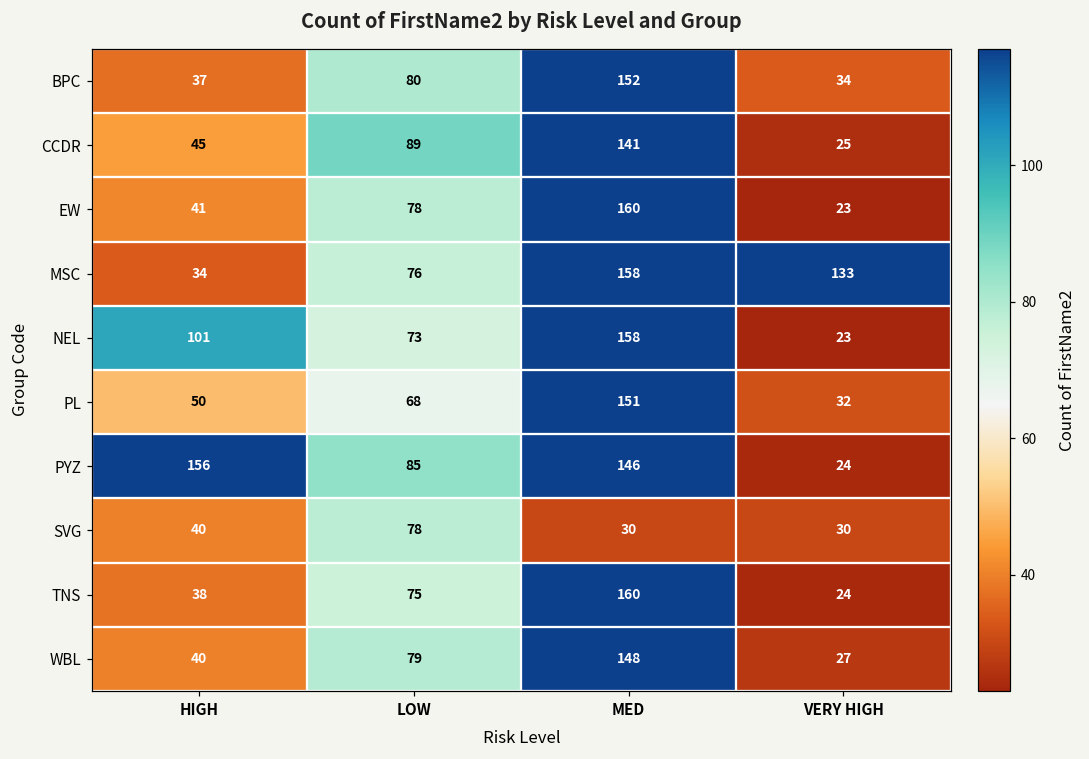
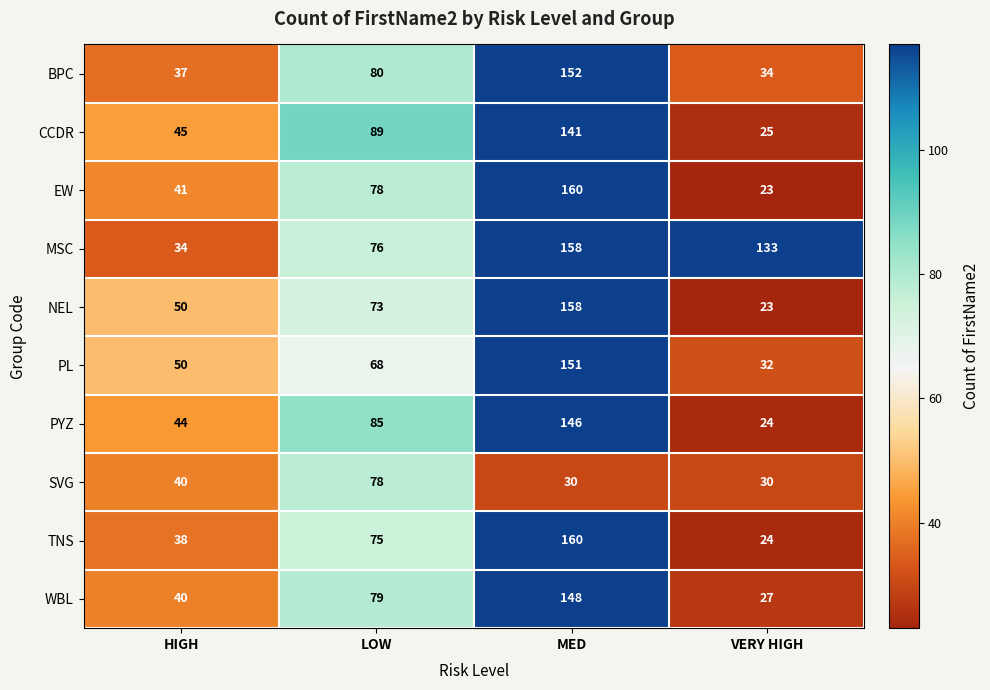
  {
    "BPC": {
      "HIGH": 37,
      "LOW": 80,
      "MED": 152,
      "VERY HIGH": 34
    },
    "CCDR": {
      "HIGH": 45,
      "LOW": 89,
      "MED": 141,
      "VERY HIGH": 25
    },
    "EW": {
      "HIGH": 41,
      "LOW": 78,
      "MED": 160,
      "VERY HIGH": 23
    },
    "MSC": {
      "HIGH": 34,
      "LOW": 76,
      "MED": 158,
      "VERY HIGH": 133
    },
    "NEL": {
-     "HIGH": 101,
+     "HIGH": 50,
      "LOW": 73,
      "MED": 158,
      "VERY HIGH": 23
    },
    "PL": {
      "HIGH": 50,
      "LOW": 68,
      "MED": 151,
      "VERY HIGH": 32
    },
    "PYZ": {
-     "HIGH": 156,
+     "HIGH": 44,
      "LOW": 85,
      "MED": 146,
      "VERY HIGH": 24
    },
    "SVG": {
      "HIGH": 40,
      "LOW": 78,
      "MED": 30,
      "VERY HIGH": 30
    },
    "TNS": {
      "HIGH": 38,
      "LOW": 75,
      "MED": 160,
      "VERY HIGH": 24
    },
    "WBL": {
      "HIGH": 40,
      "LOW": 79,
      "MED": 148,
      "VERY HIGH": 27
    }
  }
